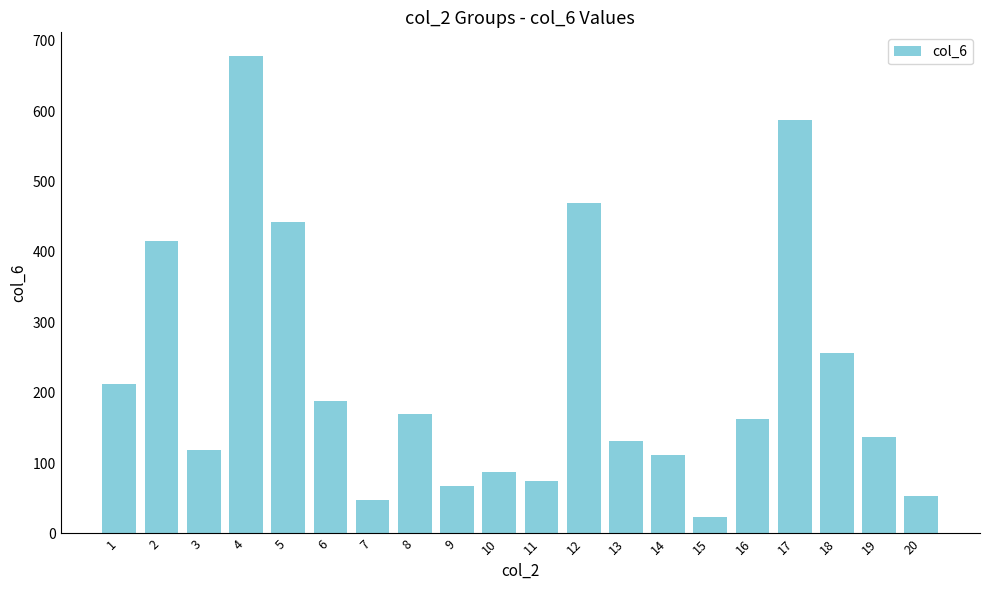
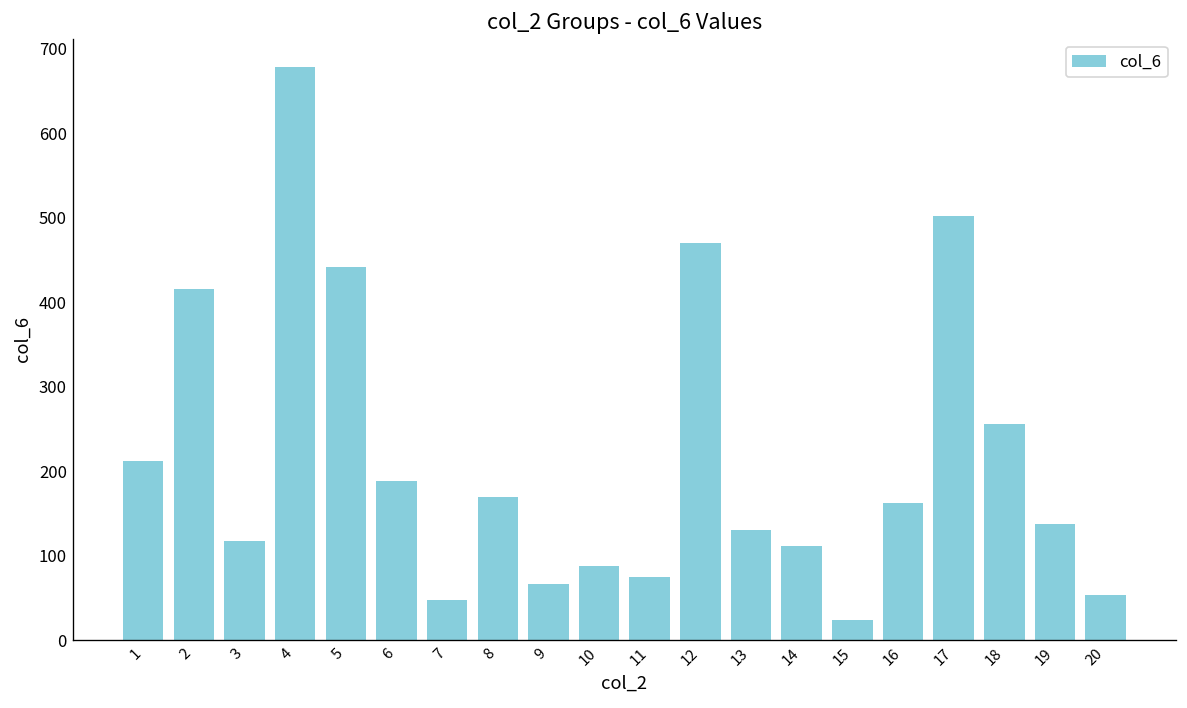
  {
    "1": 210,
    "2": 420,
    "3": 120,
    "4": 680,
    "5": 440,
    "6": 190,
    "7": 50,
    "8": 170,
    "9": 70,
    "10": 90,
    "11": 80,
    "12": 470,
    "13": 130,
    "14": 110,
    "15": 20,
    "16": 160,
-   "17": 590,
+   "17": 500,
    "18": 260,
    "19": 140,
    "20": 50
  }
